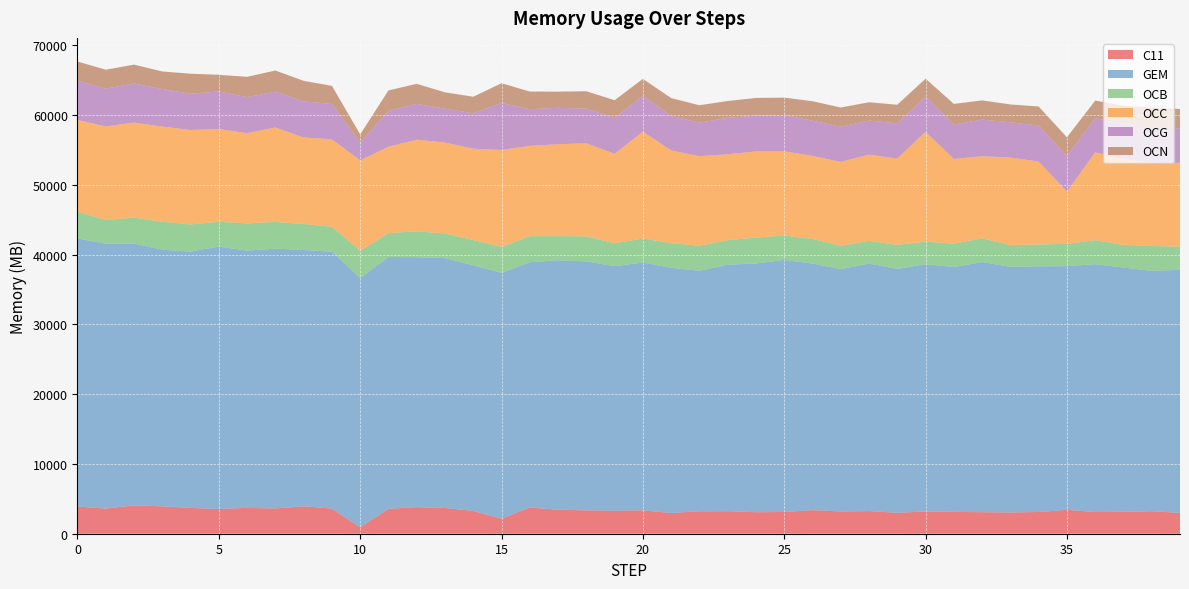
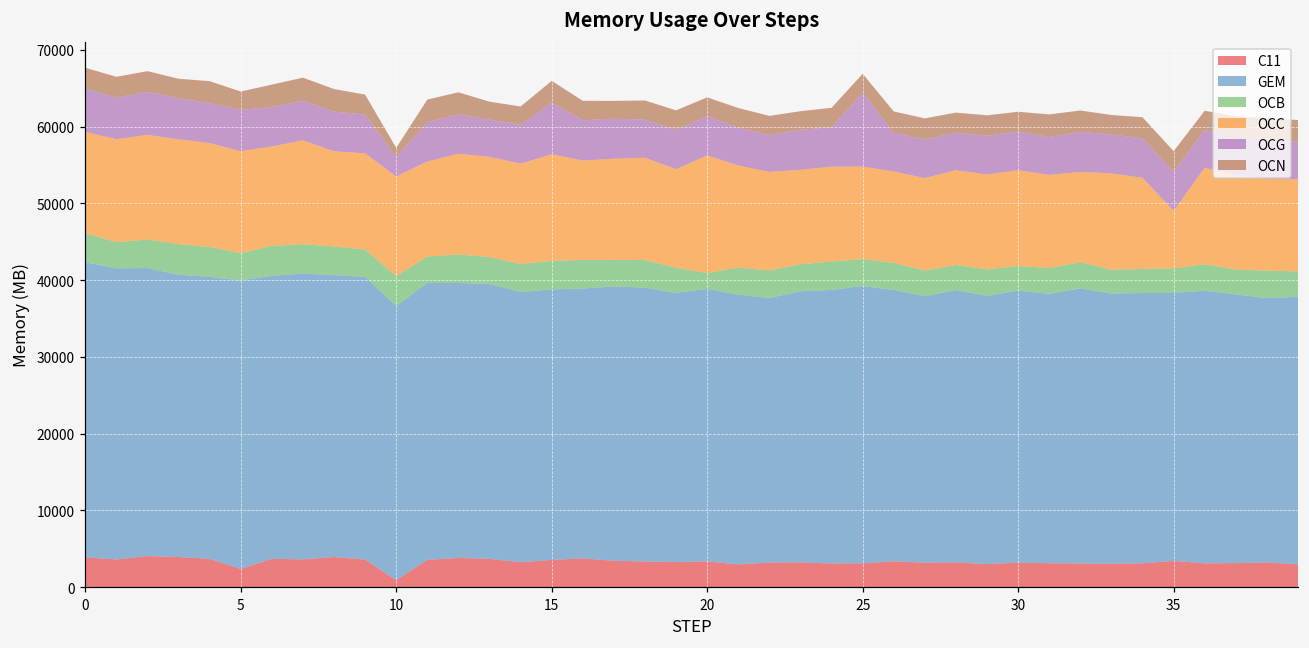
  {
    "C11": {
      "0": 4000,
-     "5": 4000,
+     "5": 2000,
      "10": 1000,
-     "15": 2000,
+     "15": 4000,
      "20": 3000,
      "25": 3000,
      "30": 3000,
      "35": 3000
    },
    "GEM": {
      "0": 38000,
      "5": 38000,
      "10": 36000,
      "15": 35000,
      "20": 36000,
      "25": 36000,
      "30": 35000,
      "35": 35000
    },
    "OCB": {
      "0": 4000,
      "5": 4000,
      "10": 4000,
      "15": 4000,
-     "20": 3000,
+     "20": 2000,
      "25": 4000,
      "30": 3000,
      "35": 3000
    },
    "OCC": {
      "0": 13000,
      "5": 13000,
      "10": 13000,
      "15": 14000,
      "20": 15000,
      "25": 12000,
-     "30": 16000,
+     "30": 12000,
      "35": 7000
    },
    "OCG": {
      "0": 6000,
      "5": 5000,
      "10": 3000,
      "15": 7000,
      "20": 5000,
-     "25": 5000,
+     "25": 10000,
      "30": 5000,
      "35": 5000
    },
    "OCN": {
      "0": 3000,
      "5": 2000,
      "10": 1000,
      "15": 3000,
      "20": 2000,
      "25": 2000,
      "30": 3000,
      "35": 3000
    }
  }
